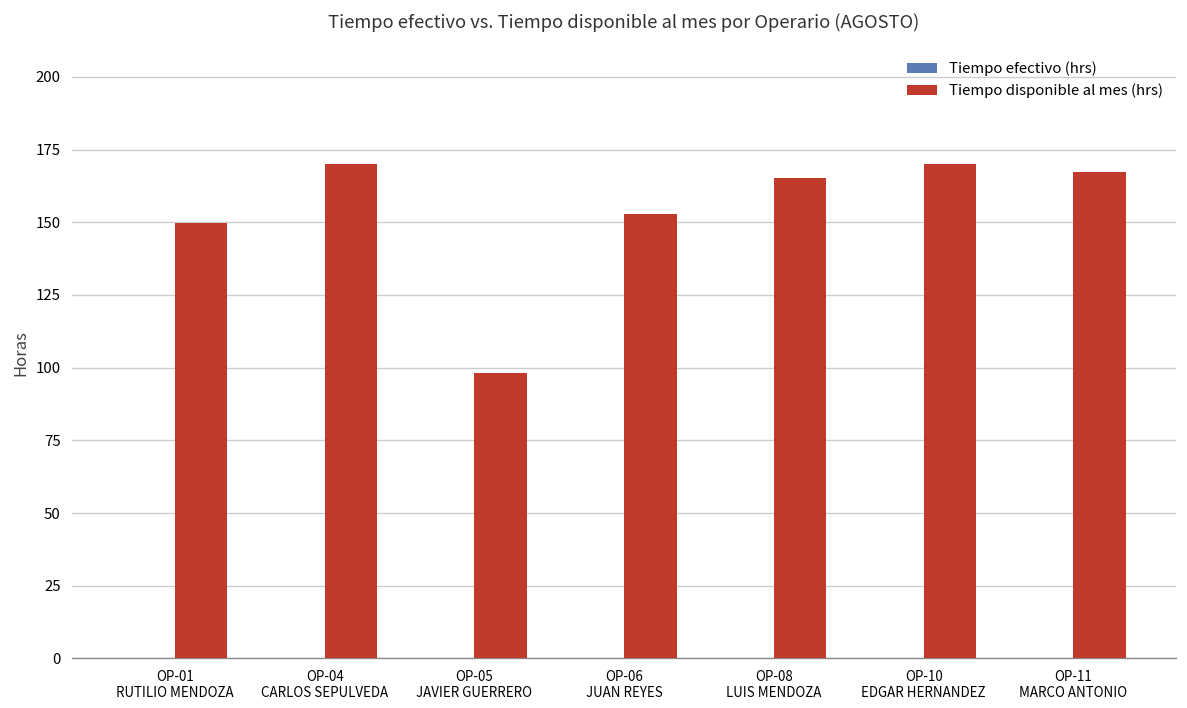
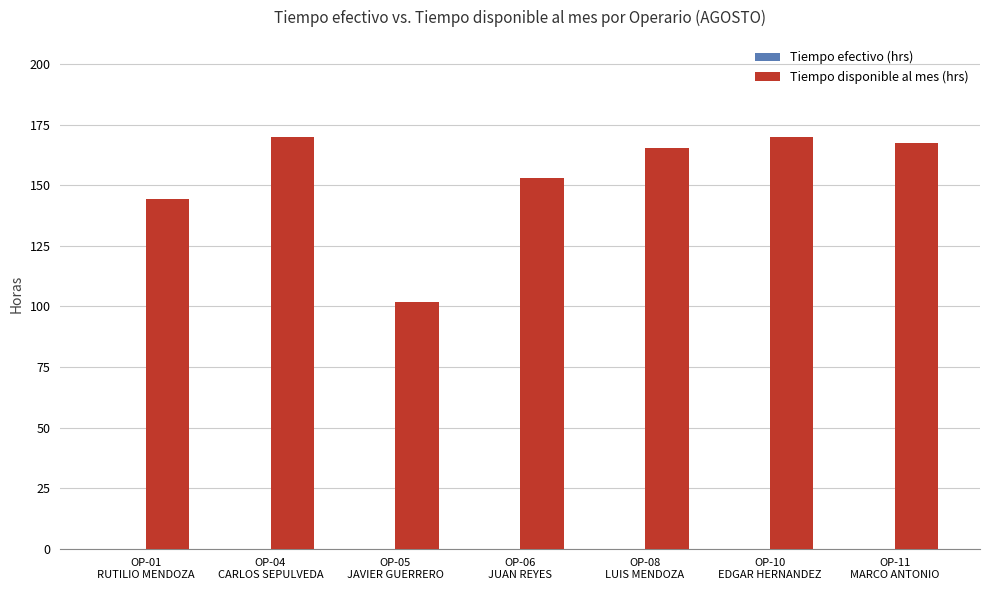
  {
    "Tiempo efectivo (hrs)": {
      "OP-01 RUTILIO MENDOZA": 0,
      "OP-04 CARLOS SEPULVEDA": 0,
      "OP-05 JAVIER GUERRERO": 0,
      "OP-06 JUAN REYES": 0,
      "OP-08 LUIS MENDOZA": 0,
      "OP-10 EDGAR HERNANDEZ": 0,
      "OP-11 MARCO ANTONIO": 0
    },
    "Tiempo disponible al mes (hrs)": {
-     "OP-01 RUTILIO MENDOZA": 150,
+     "OP-01 RUTILIO MENDOZA": 145,
      "OP-04 CARLOS SEPULVEDA": 170,
-     "OP-05 JAVIER GUERRERO": 98,
+     "OP-05 JAVIER GUERRERO": 102,
      "OP-06 JUAN REYES": 153,
      "OP-08 LUIS MENDOZA": 165,
      "OP-10 EDGAR HERNANDEZ": 170,
      "OP-11 MARCO ANTONIO": 167
    }
  }
